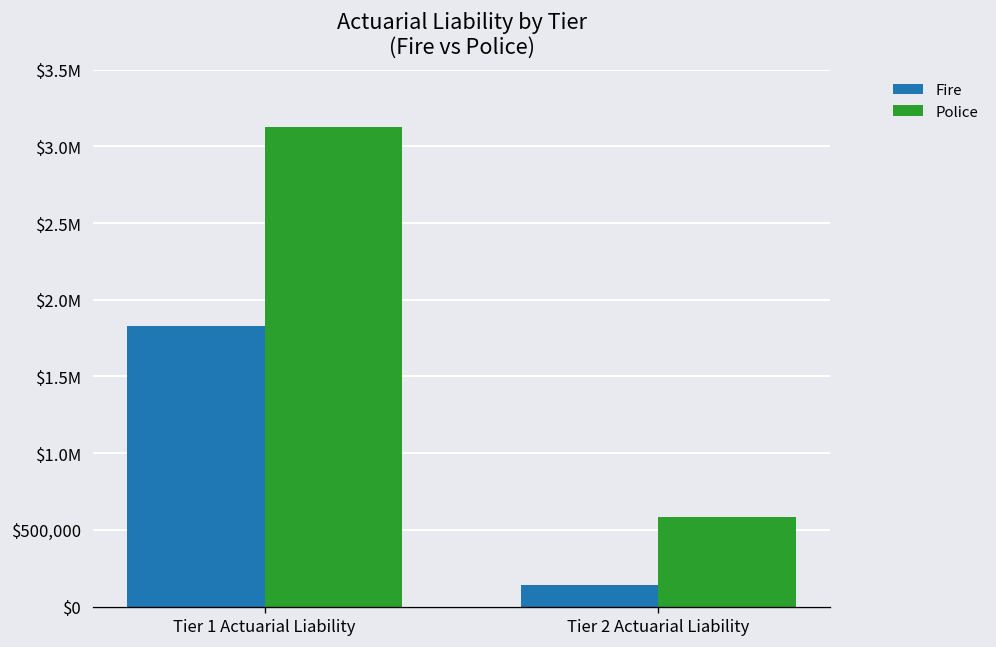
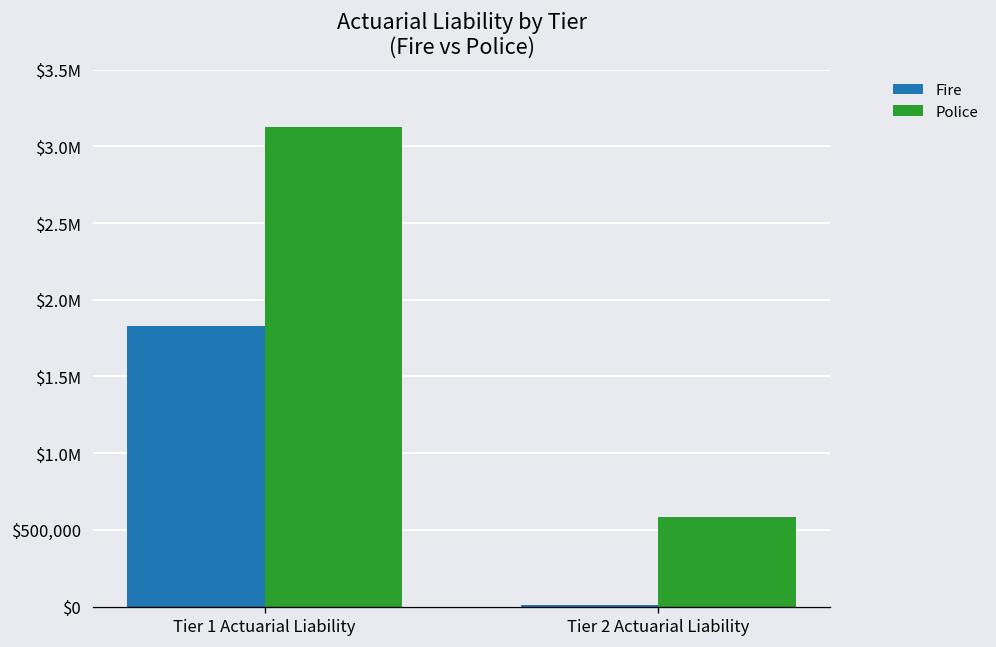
  {
    "Fire": {
      "Tier 1 Actuarial Liability": "$1,830,000",
-     "Tier 2 Actuarial Liability": "$140,000"
+     "Tier 2 Actuarial Liability": "$10,000"
    },
    "Police": {
      "Tier 1 Actuarial Liability": "$3,130,000",
      "Tier 2 Actuarial Liability": "$580,000"
    }
  }
